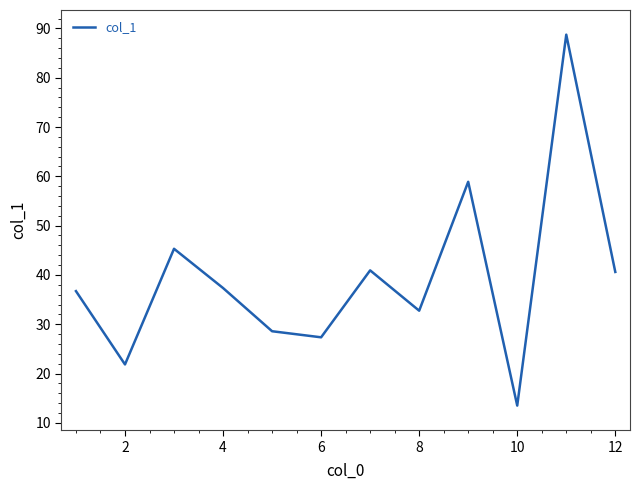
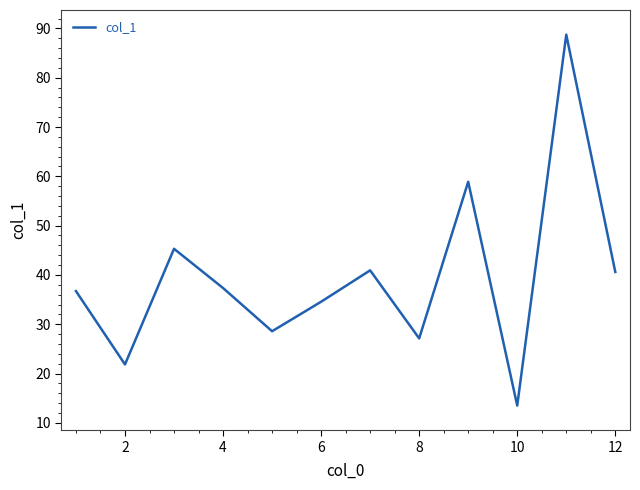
  {
    "2": 22,
    "4": 37,
-   "6": 27,
-   "8": 33,
+   "6": 35,
+   "8": 27,
    "10": 13,
    "12": 41
  }
